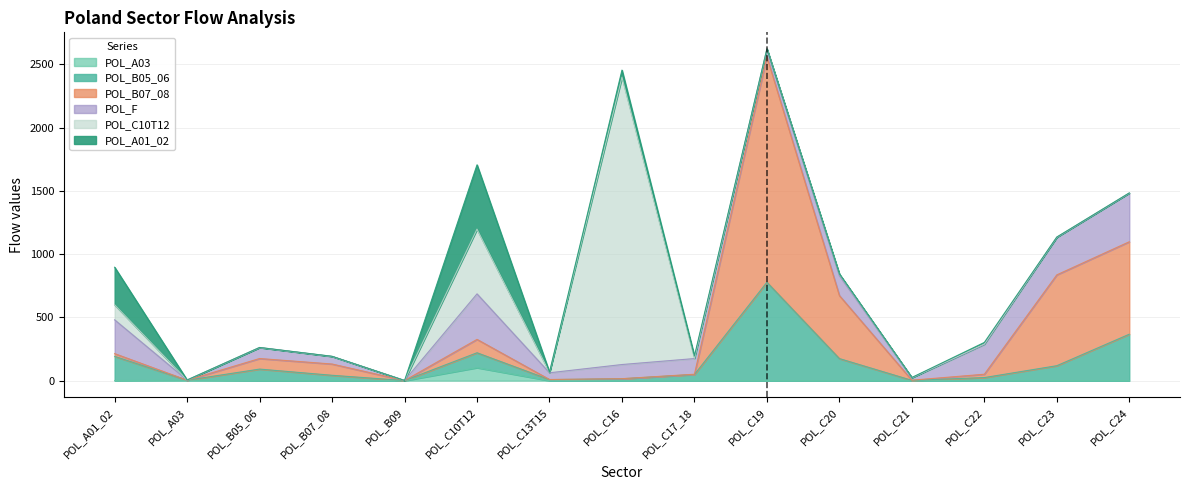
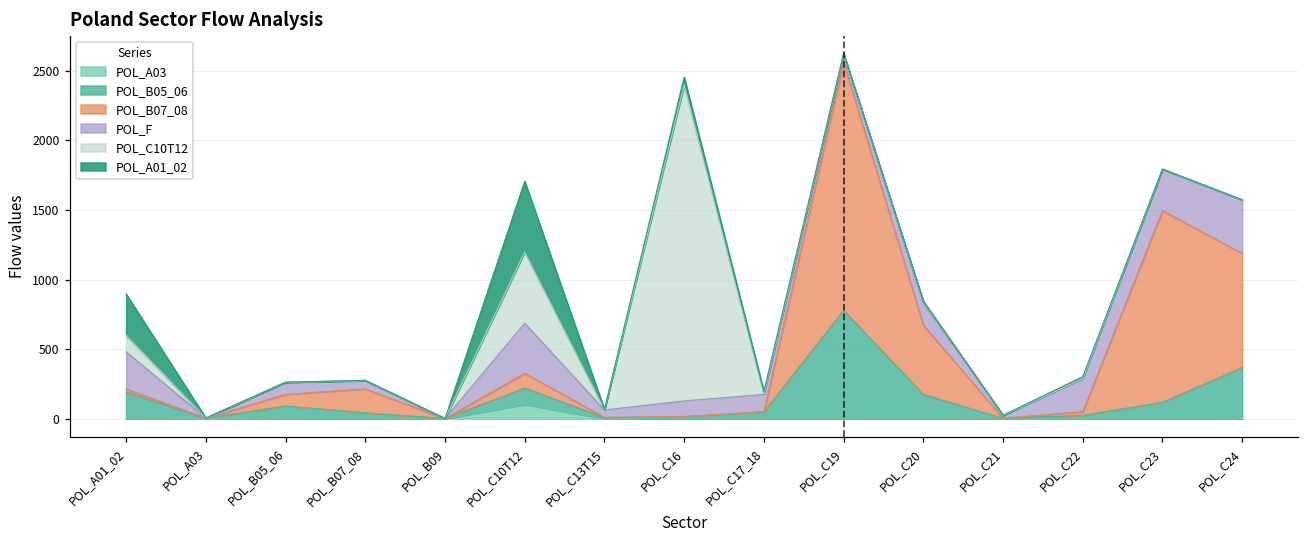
  {
    "POL_B07_08": {
      "POL_A01_02": 20,
      "POL_B05_06": 80,
-     "POL_B07_08": 90,
+     "POL_B07_08": 170,
      "POL_C10T12": 110,
      "POL_C19": 1780,
      "POL_C20": 500,
      "POL_C22": 30,
-     "POL_C23": 720,
-     "POL_C24": 730
+     "POL_C23": 1380,
+     "POL_C24": 820
    },
    "POL_F": {
      "POL_A01_02": 270,
      "POL_C10T12": 360,
      "POL_C16": 110
    },
    "POL_C10T12": {
      "POL_A01_02": 120,
      "POL_C10T12": 510,
      "POL_C16": 2270
    }
  }
